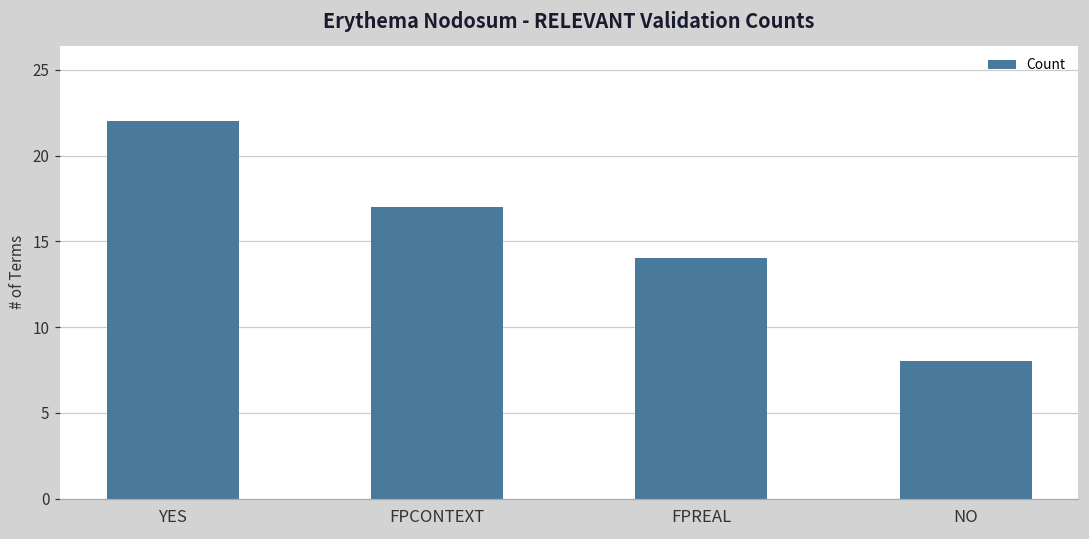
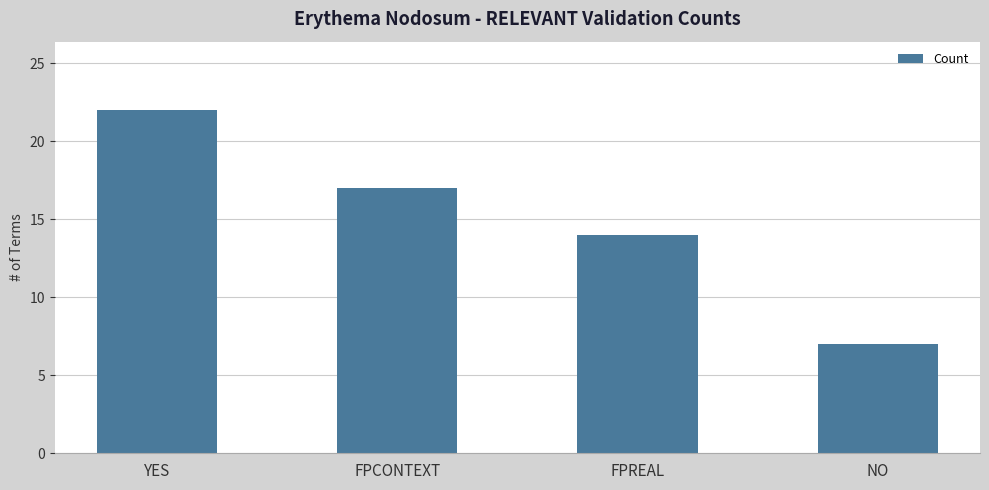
  {
    "YES": 22,
    "FPCONTEXT": 17,
    "FPREAL": 14,
-   "NO": 8
+   "NO": 7
  }
